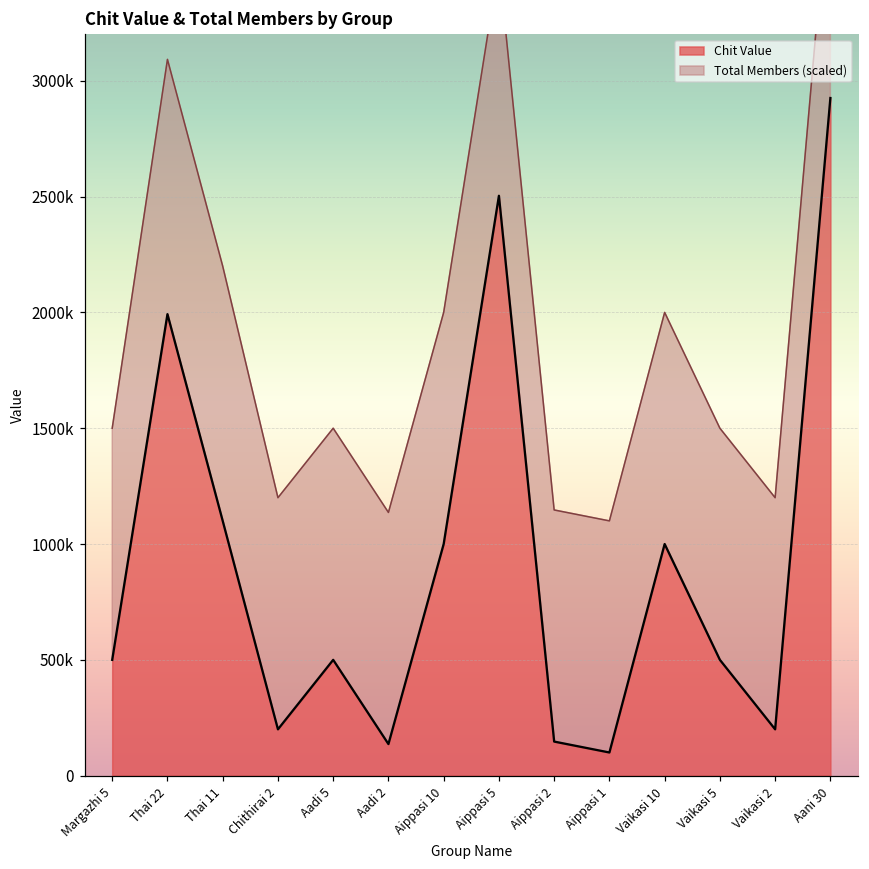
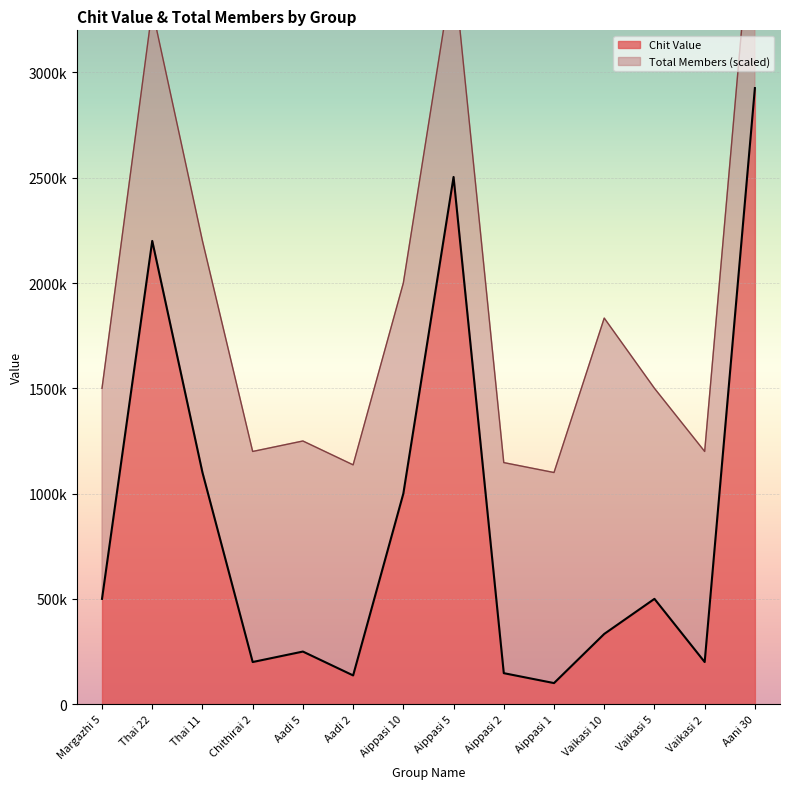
  {
    "Chit Value": {
      "Margazhi 5": 500000,
-     "Thai 22": 1990000,
+     "Thai 22": 2200000,
      "Thai 11": 1100000,
      "Chithirai 2": 200000,
-     "Aadi 5": 500000,
+     "Aadi 5": 250000,
      "Aadi 2": 140000,
      "Aippasi 10": 1000000,
      "Aippasi 5": 2500000,
      "Aippasi 2": 150000,
      "Aippasi 1": 100000,
-     "Vaikasi 10": 1000000,
+     "Vaikasi 10": 330000,
      "Vaikasi 5": 500000,
      "Vaikasi 2": 200000,
      "Aani 30": 2930000
    },
    "Total Members (scaled)": {
      "Margazhi 5": 1000000,
      "Thai 11": 1100000,
      "Chithirai 2": 1000000,
      "Aadi 5": 1000000,
      "Aadi 2": 1000000,
      "Aippasi 10": 1000000,
      "Aippasi 2": 1000000,
      "Aippasi 1": 1000000,
-     "Vaikasi 10": 1000000,
+     "Vaikasi 10": 1500000,
      "Vaikasi 5": 1000000,
      "Vaikasi 2": 1000000
    }
  }
